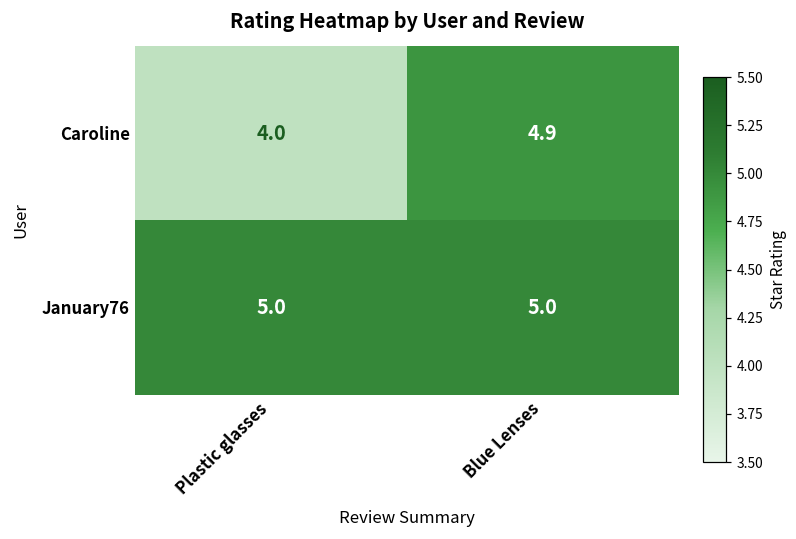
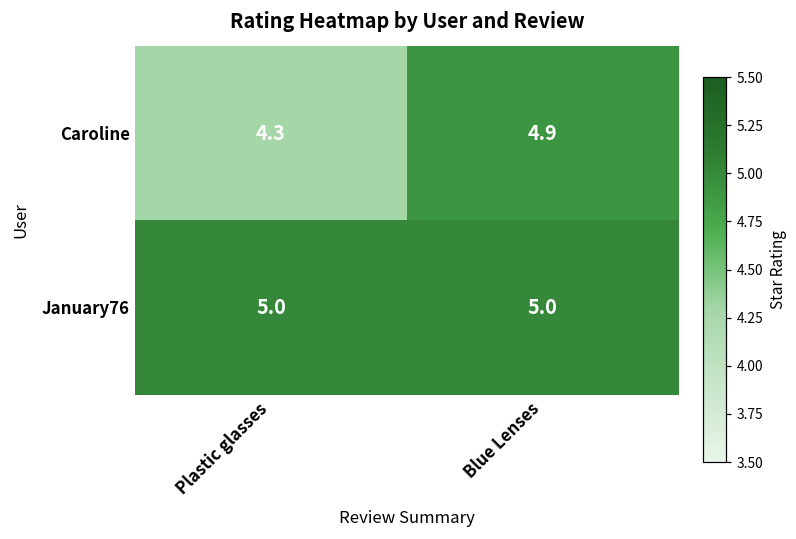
  {
    "Caroline": {
-     "Plastic glasses": 4.0,
+     "Plastic glasses": 4.3,
      "Blue Lenses": 4.9
    },
    "January76": {
      "Plastic glasses": 5.0,
      "Blue Lenses": 5.0
    }
  }
